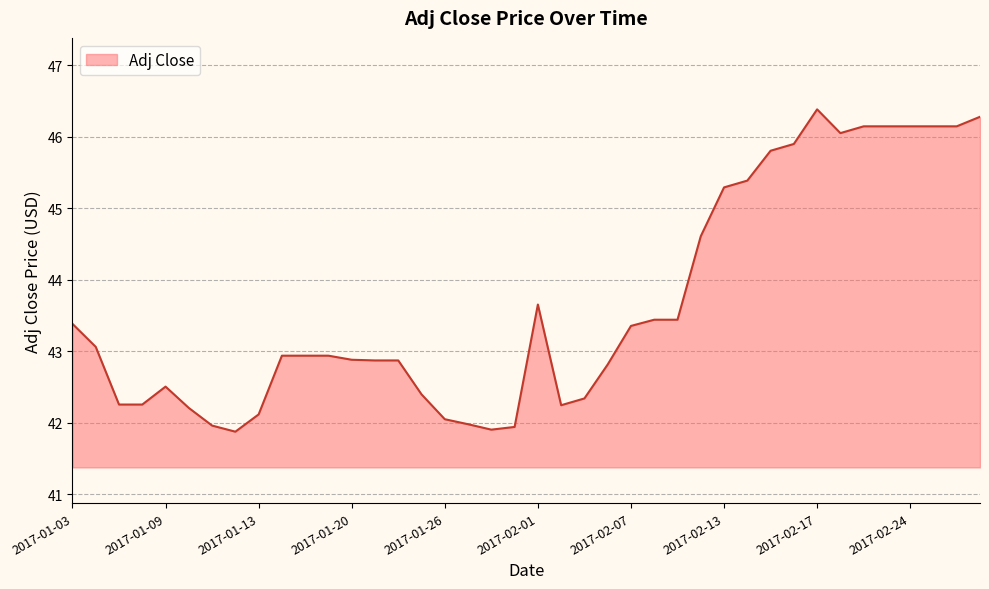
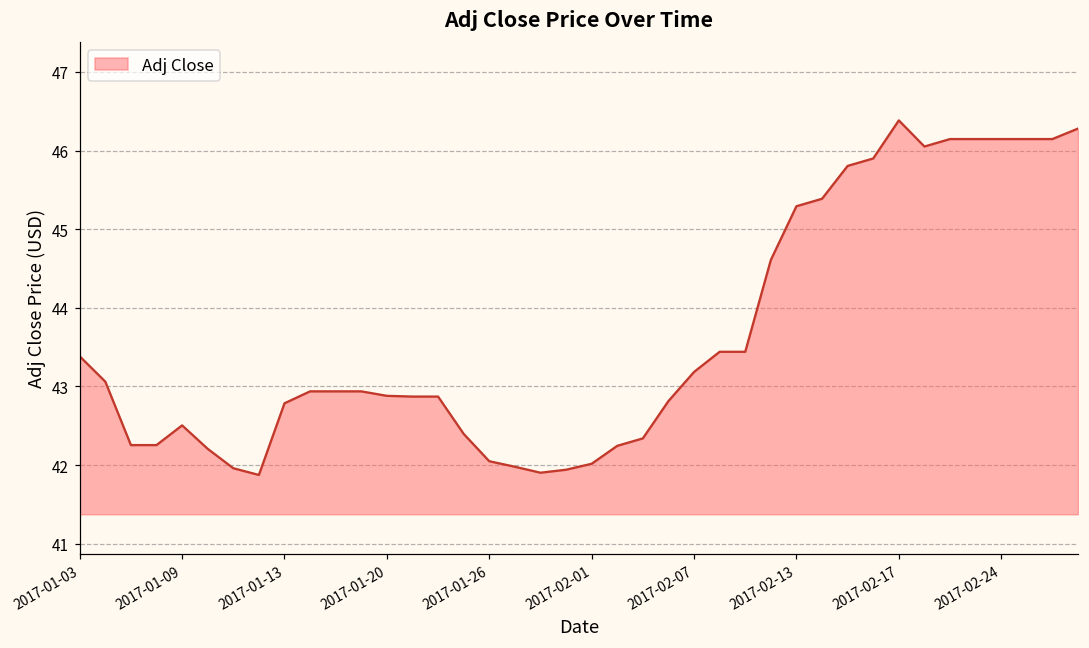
  {
    "2017-01-03": 43.4,
    "2017-01-09": 42.5,
-   "2017-01-13": 42.1,
+   "2017-01-13": 42.8,
    "2017-01-20": 42.9,
    "2017-01-26": 42.0,
-   "2017-02-01": 43.7,
-   "2017-02-07": 43.4,
+   "2017-02-01": 42.0,
+   "2017-02-07": 43.2,
    "2017-02-13": 45.3,
    "2017-02-17": 46.4,
    "2017-02-24": 46.1
  }
